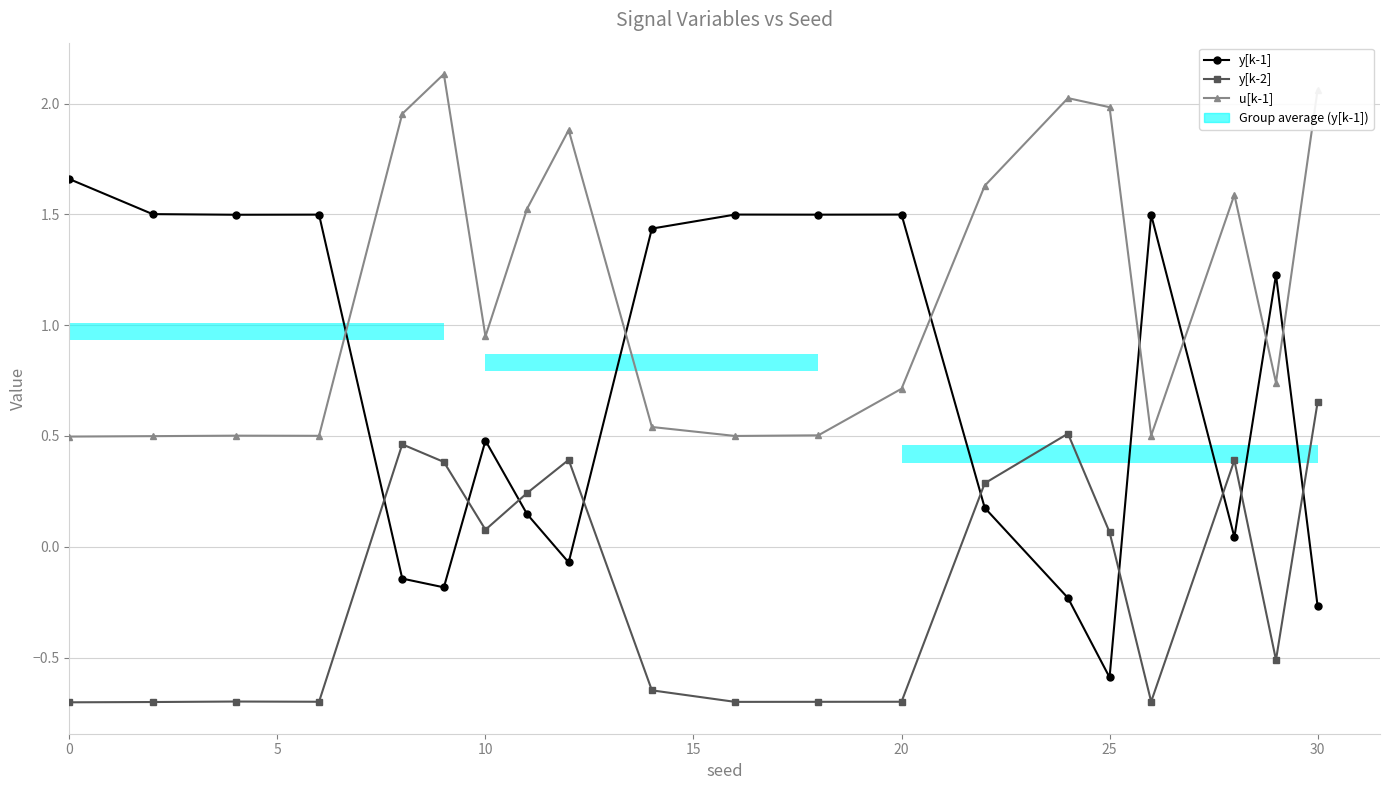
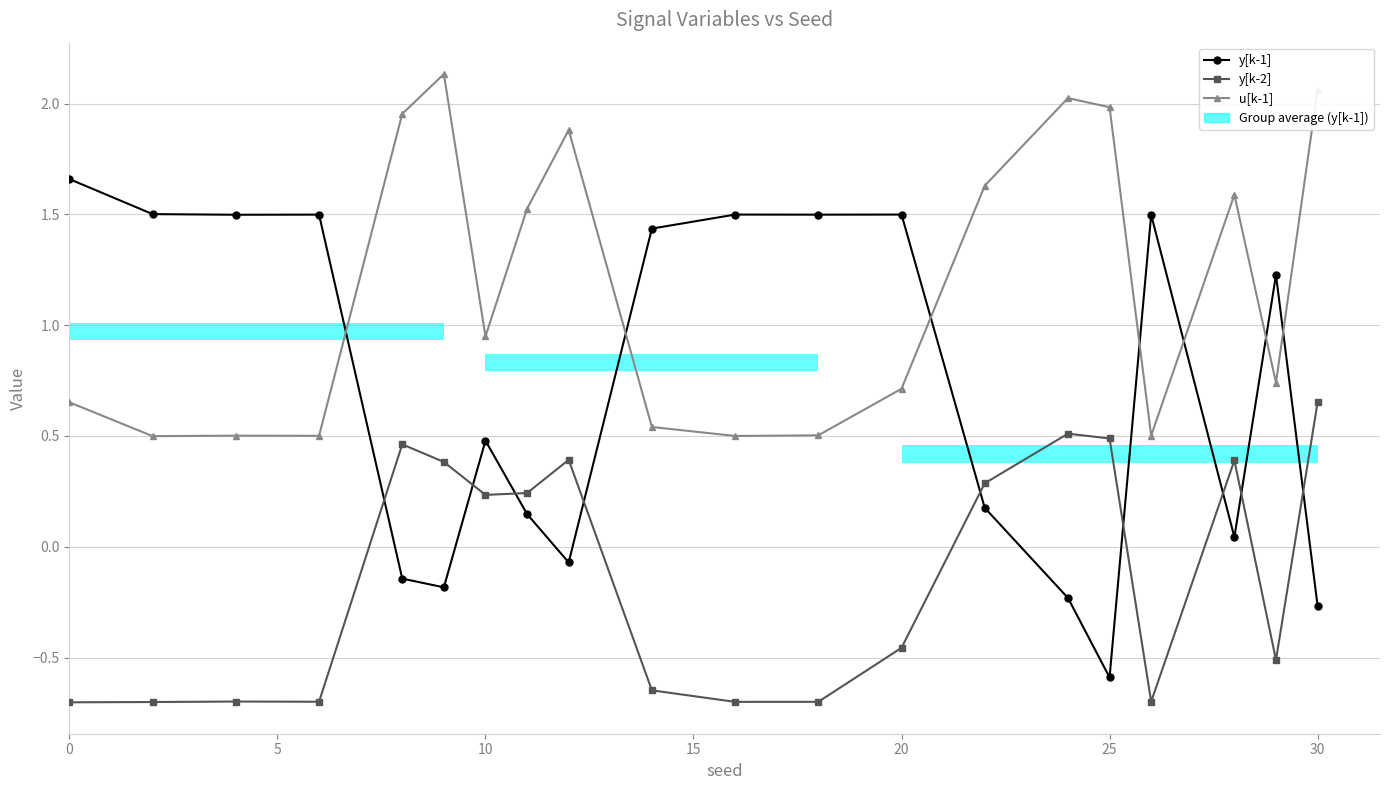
  {
    "y[k-1]": {
      "0": 1.66,
      "10": 0.48,
      "20": 1.50,
      "25": -0.59,
      "30": -0.27
    },
    "y[k-2]": {
      "0": -0.70,
-     "10": 0.08,
-     "20": -0.70,
-     "25": 0.07,
+     "10": 0.23,
+     "20": -0.46,
+     "25": 0.49,
      "30": 0.65
    },
    "u[k-1]": {
-     "0": 0.50,
+     "0": 0.65,
      "10": 0.95,
      "20": 0.71,
      "25": 1.98
    }
  }
